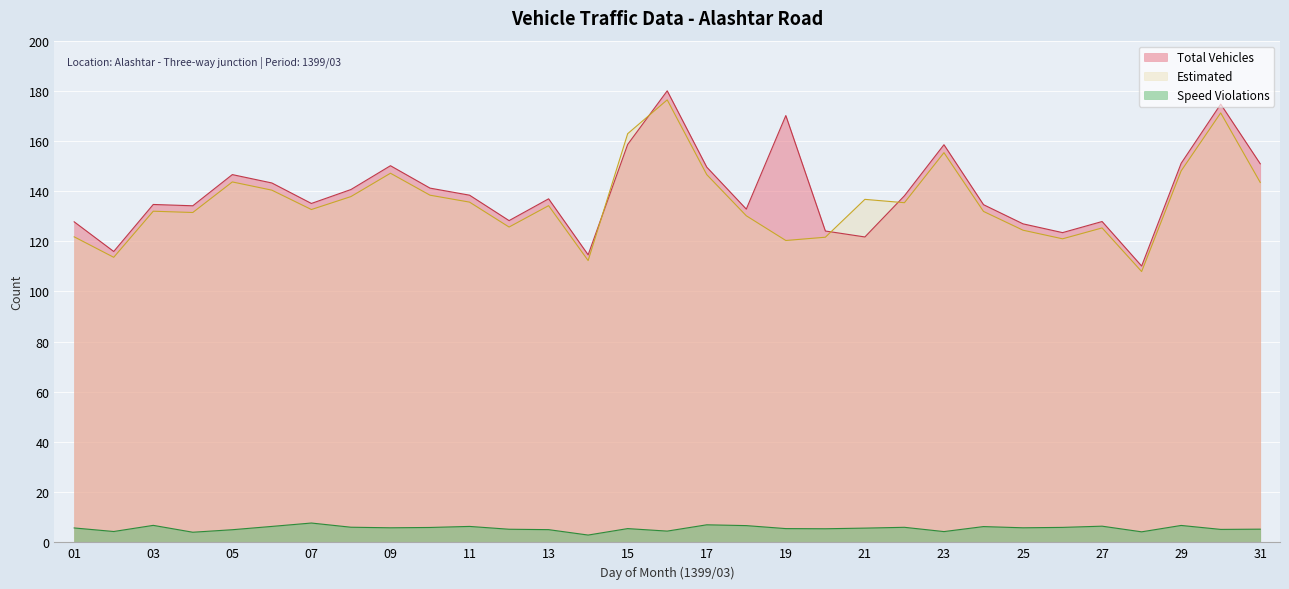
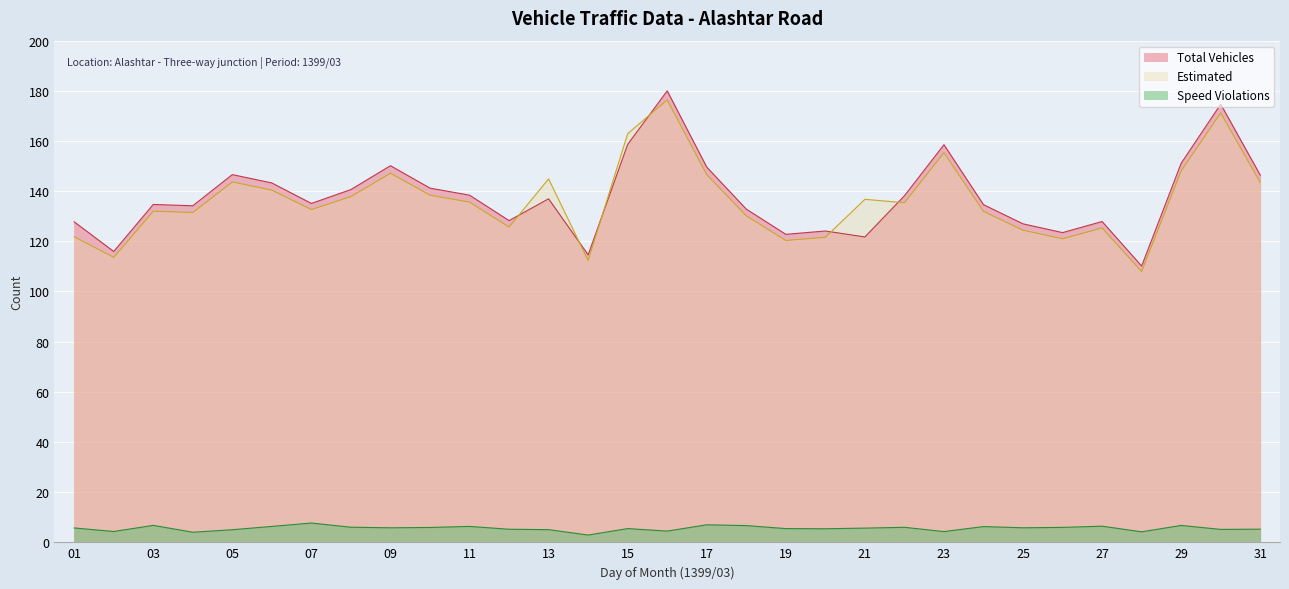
  {
    "Total Vehicles": {
      "01": 128,
      "03": 135,
      "05": 147,
      "07": 135,
      "09": 150,
      "11": 138,
      "13": 137,
      "15": 159,
      "17": 150,
-     "19": 170,
+     "19": 123,
      "21": 122,
      "23": 159,
      "25": 127,
      "27": 128,
      "29": 151,
-     "31": 151
+     "31": 146
    },
    "Estimated": {
      "01": 122,
      "03": 132,
      "05": 144,
      "07": 133,
      "09": 147,
      "11": 136,
-     "13": 134,
+     "13": 145,
      "15": 163,
      "17": 147,
      "19": 120,
      "21": 137,
      "23": 155,
      "25": 124,
      "27": 125,
      "29": 148,
      "31": 143
    },
    "Speed Violations": {
      "01": 6,
      "03": 7,
      "05": 5,
      "07": 8,
      "09": 6,
      "11": 6,
      "13": 5,
      "15": 5,
      "17": 7,
      "19": 5,
      "21": 6,
      "23": 4,
      "25": 6,
      "27": 6,
      "29": 7,
      "31": 5
    }
  }
